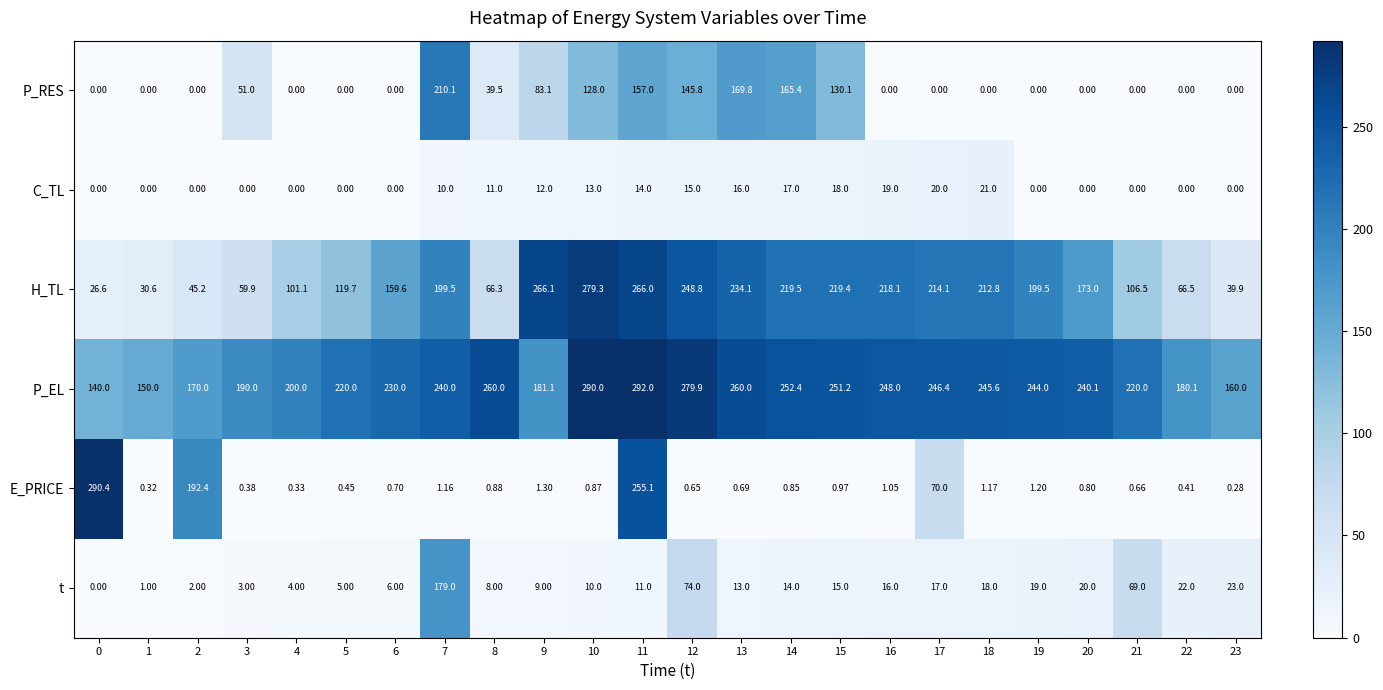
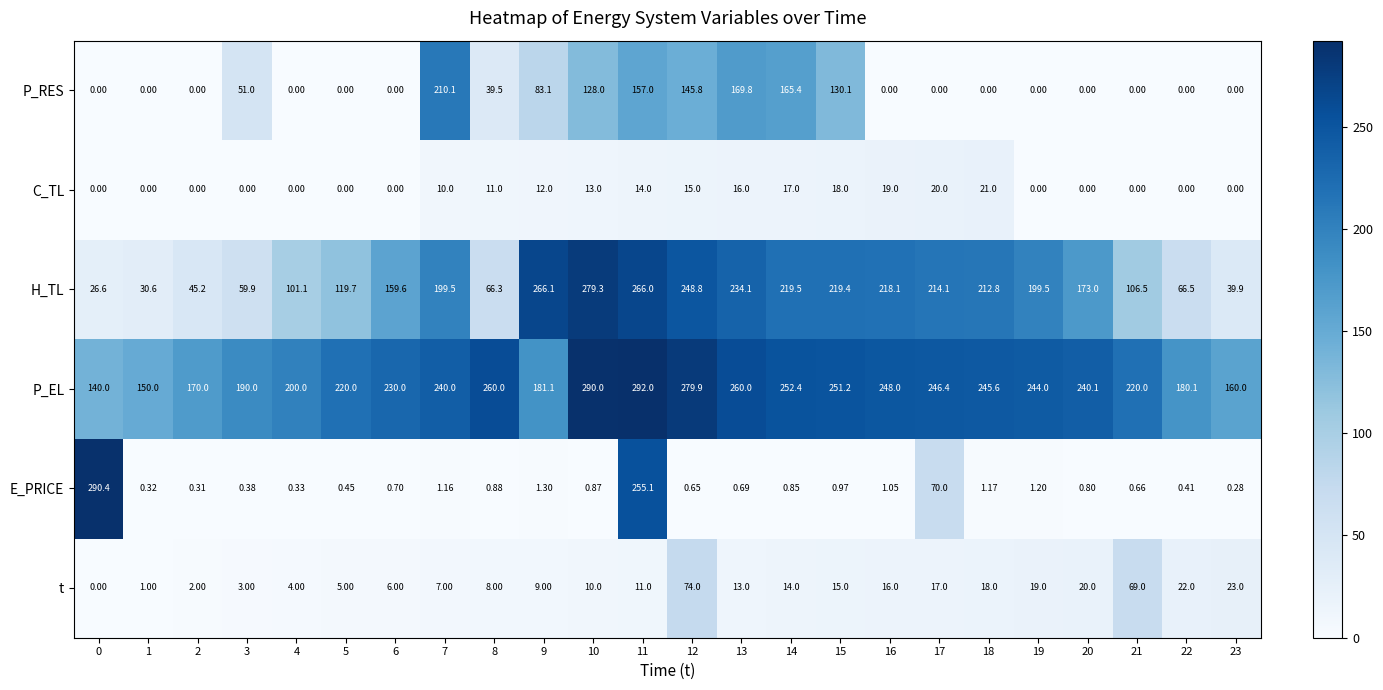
  {
    "P_RES": {
      "0": 0.00,
      "1": 0.00,
      "2": 0.00,
      "3": 51.0,
      "4": 0.00,
      "5": 0.00,
      "6": 0.00,
      "7": 210.1,
      "8": 39.5,
      "9": 83.1,
      "10": 128.0,
      "11": 157.0,
      "12": 145.8,
      "13": 169.8,
      "14": 165.4,
      "15": 130.1,
      "16": 0.00,
      "17": 0.00,
      "18": 0.00,
      "19": 0.00,
      "20": 0.00,
      "21": 0.00,
      "22": 0.00,
      "23": 0.00
    },
    "C_TL": {
      "0": 0.00,
      "1": 0.00,
      "2": 0.00,
      "3": 0.00,
      "4": 0.00,
      "5": 0.00,
      "6": 0.00,
      "7": 10.0,
      "8": 11.0,
      "9": 12.0,
      "10": 13.0,
      "11": 14.0,
      "12": 15.0,
      "13": 16.0,
      "14": 17.0,
      "15": 18.0,
      "16": 19.0,
      "17": 20.0,
      "18": 21.0,
      "19": 0.00,
      "20": 0.00,
      "21": 0.00,
      "22": 0.00,
      "23": 0.00
    },
    "H_TL": {
      "0": 26.6,
      "1": 30.6,
      "2": 45.2,
      "3": 59.9,
      "4": 101.1,
      "5": 119.7,
      "6": 159.6,
      "7": 199.5,
      "8": 66.3,
      "9": 266.1,
      "10": 279.3,
      "11": 266.0,
      "12": 248.8,
      "13": 234.1,
      "14": 219.5,
      "15": 219.4,
      "16": 218.1,
      "17": 214.1,
      "18": 212.8,
      "19": 199.5,
      "20": 173.0,
      "21": 106.5,
      "22": 66.5,
      "23": 39.9
    },
    "P_EL": {
      "0": 140.0,
      "1": 150.0,
      "2": 170.0,
      "3": 190.0,
      "4": 200.0,
      "5": 220.0,
      "6": 230.0,
      "7": 240.0,
      "8": 260.0,
      "9": 181.1,
      "10": 290.0,
      "11": 292.0,
      "12": 279.9,
      "13": 260.0,
      "14": 252.4,
      "15": 251.2,
      "16": 248.0,
      "17": 246.4,
      "18": 245.6,
      "19": 244.0,
      "20": 240.1,
      "21": 220.0,
      "22": 180.1,
      "23": 160.0
    },
    "E_PRICE": {
      "0": 290.4,
      "1": 0.32,
-     "2": 192.4,
+     "2": 0.31,
      "3": 0.38,
      "4": 0.33,
      "5": 0.45,
      "6": 0.70,
      "7": 1.16,
      "8": 0.88,
      "9": 1.30,
      "10": 0.87,
      "11": 255.1,
      "12": 0.65,
      "13": 0.69,
      "14": 0.85,
      "15": 0.97,
      "16": 1.05,
      "17": 70.0,
      "18": 1.17,
      "19": 1.20,
      "20": 0.80,
      "21": 0.66,
      "22": 0.41,
      "23": 0.28
    },
    "t": {
      "0": 0.00,
      "1": 1.00,
      "2": 2.00,
      "3": 3.00,
      "4": 4.00,
      "5": 5.00,
      "6": 6.00,
-     "7": 179.0,
+     "7": 7.00,
      "8": 8.00,
      "9": 9.00,
      "10": 10.0,
      "11": 11.0,
      "12": 74.0,
      "13": 13.0,
      "14": 14.0,
      "15": 15.0,
      "16": 16.0,
      "17": 17.0,
      "18": 18.0,
      "19": 19.0,
      "20": 20.0,
      "21": 69.0,
      "22": 22.0,
      "23": 23.0
    }
  }
